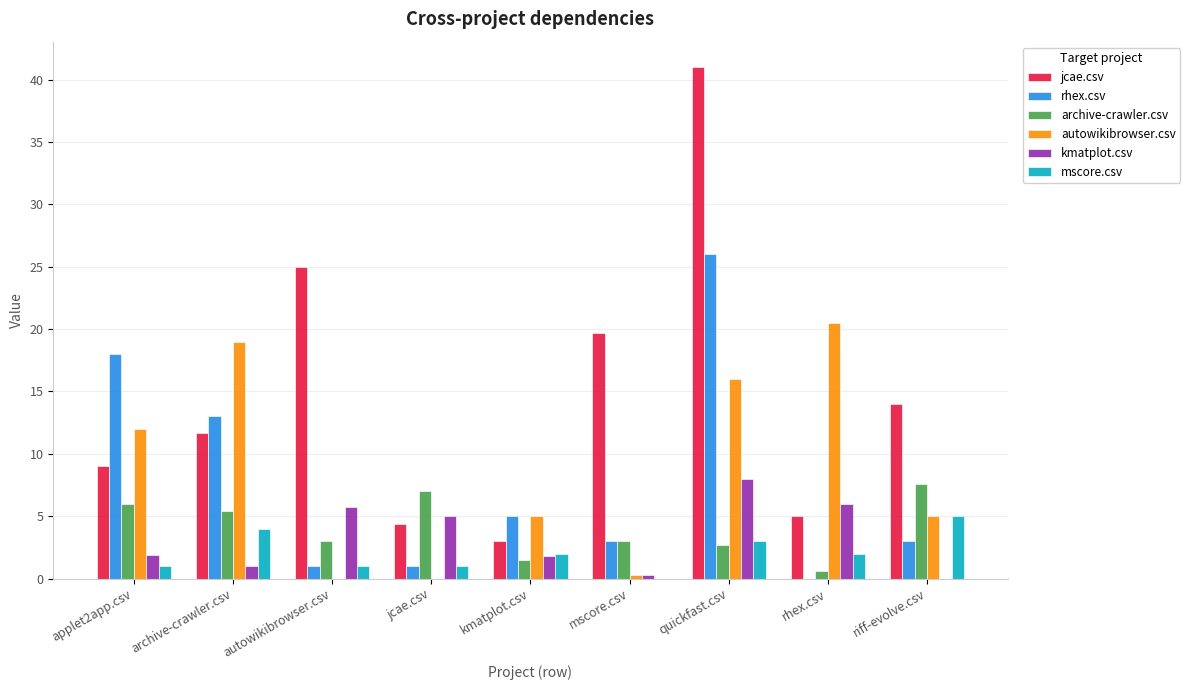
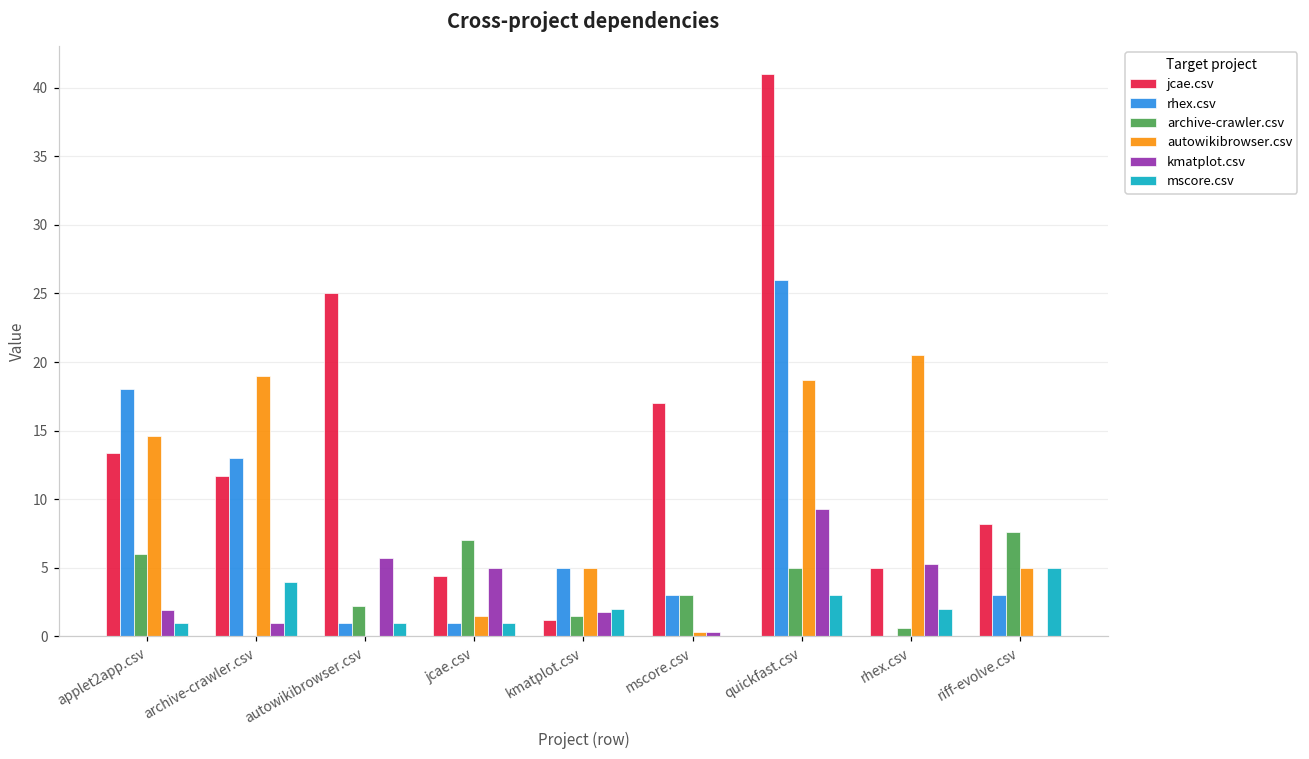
  {
    "jcae.csv": {
-     "applet2app.csv": 9.0,
+     "applet2app.csv": 13.4,
      "archive-crawler.csv": 11.7,
      "autowikibrowser.csv": 25.0,
      "jcae.csv": 4.4,
-     "kmatplot.csv": 3.0,
-     "mscore.csv": 19.7,
+     "kmatplot.csv": 1.2,
+     "mscore.csv": 17.0,
      "quickfast.csv": 41.0,
      "rhex.csv": 5.0,
-     "riff-evolve.csv": 14.0
+     "riff-evolve.csv": 8.2
    },
    "archive-crawler.csv": {
      "applet2app.csv": 6.0,
-     "archive-crawler.csv": 5.4,
-     "autowikibrowser.csv": 3.0,
+     "archive-crawler.csv": 0.0,
+     "autowikibrowser.csv": 2.2,
      "jcae.csv": 7.0,
      "kmatplot.csv": 1.5,
      "mscore.csv": 3.0,
-     "quickfast.csv": 2.7,
+     "quickfast.csv": 5.0,
      "rhex.csv": 0.6,
      "riff-evolve.csv": 7.6
    },
    "autowikibrowser.csv": {
-     "applet2app.csv": 12.0,
+     "applet2app.csv": 14.6,
      "archive-crawler.csv": 19.0,
      "autowikibrowser.csv": 0.0,
-     "jcae.csv": 0.0,
+     "jcae.csv": 1.5,
      "kmatplot.csv": 5.0,
      "mscore.csv": 0.3,
-     "quickfast.csv": 16.0,
+     "quickfast.csv": 18.7,
      "rhex.csv": 20.5,
      "riff-evolve.csv": 5.0
    },
    "kmatplot.csv": {
      "applet2app.csv": 1.9,
      "archive-crawler.csv": 1.0,
      "autowikibrowser.csv": 5.7,
      "jcae.csv": 5.0,
      "kmatplot.csv": 1.8,
      "mscore.csv": 0.3,
-     "quickfast.csv": 8.0,
-     "rhex.csv": 6.0,
+     "quickfast.csv": 9.3,
+     "rhex.csv": 5.3,
      "riff-evolve.csv": 0.0
    }
  }
